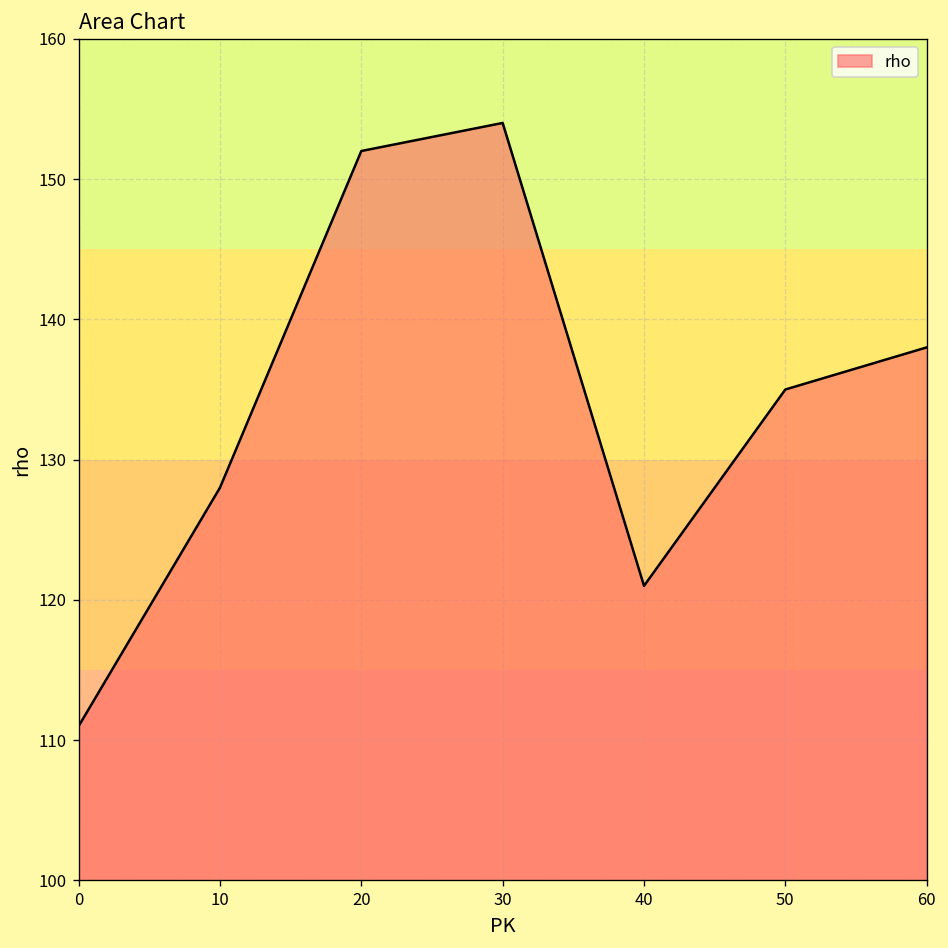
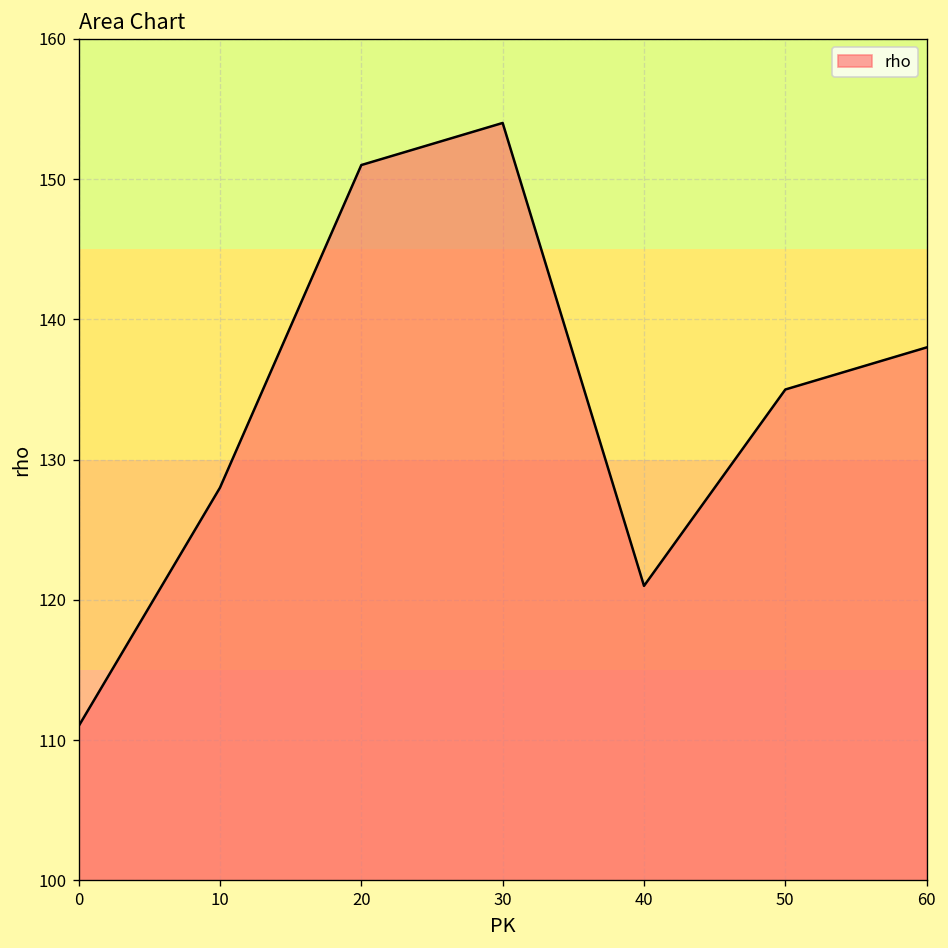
  {
    "0": 111,
    "10": 128,
-   "20": 152,
+   "20": 151,
    "30": 154,
    "40": 121,
    "50": 135,
    "60": 138
  }
